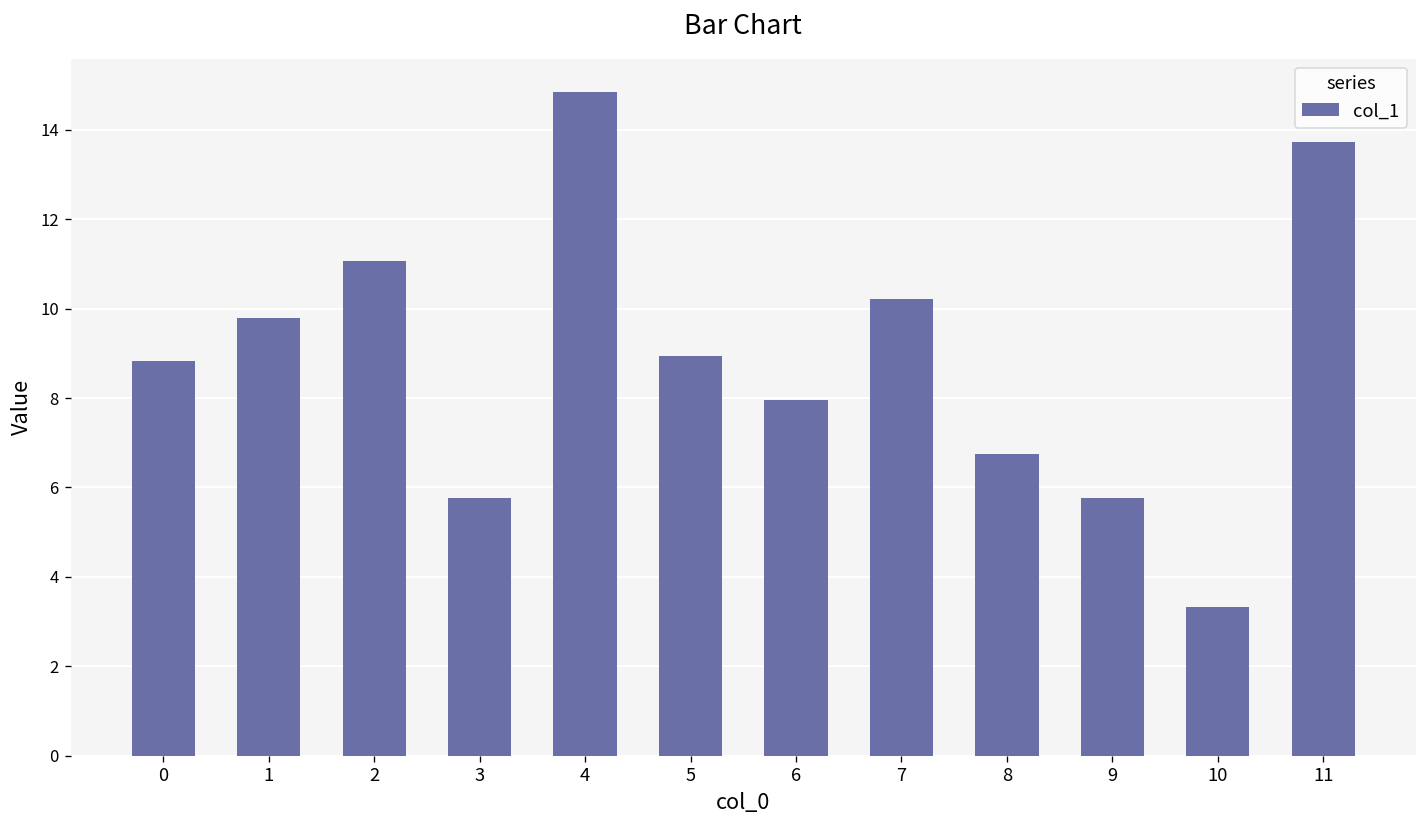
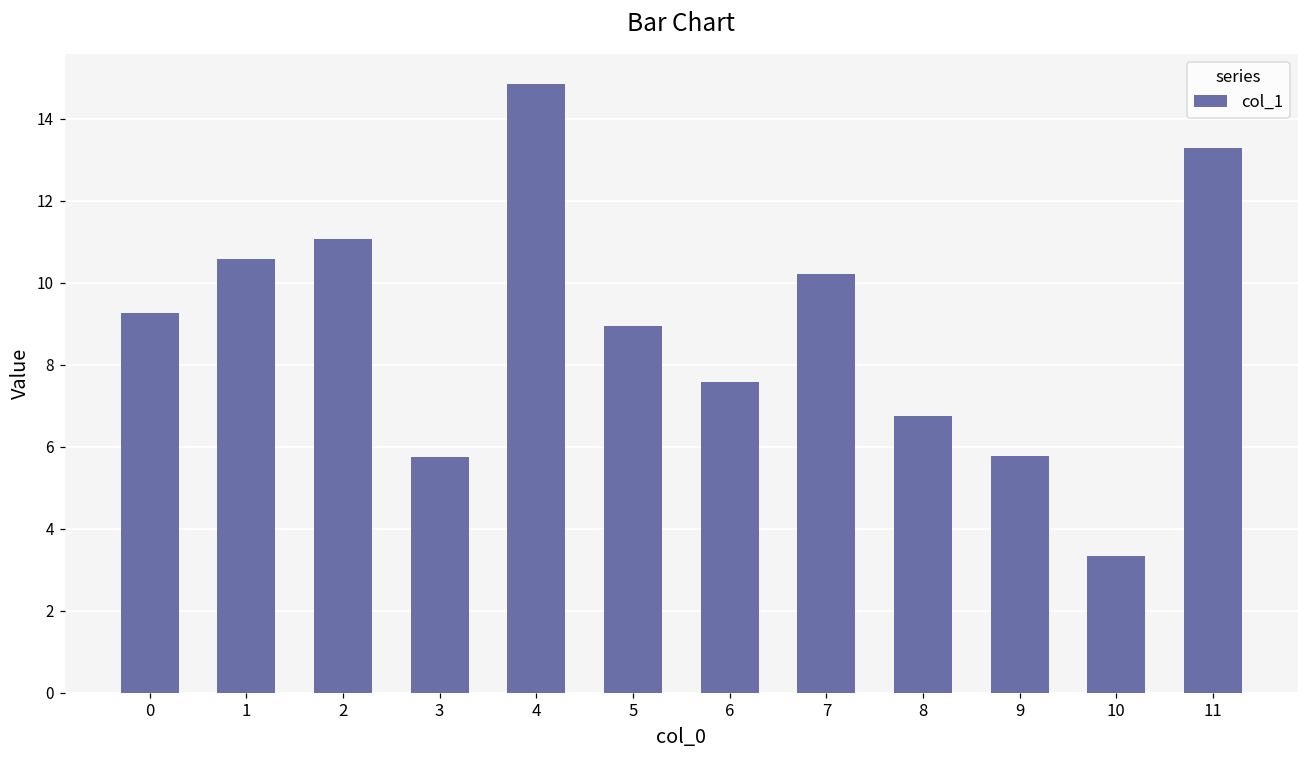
  {
-   "0": 8.8,
-   "1": 9.8,
+   "0": 9.3,
+   "1": 10.6,
    "2": 11.1,
    "3": 5.8,
    "4": 14.9,
    "5": 8.9,
-   "6": 8.0,
+   "6": 7.6,
    "7": 10.2,
    "8": 6.7,
    "9": 5.8,
    "10": 3.3,
-   "11": 13.7
+   "11": 13.3
  }
